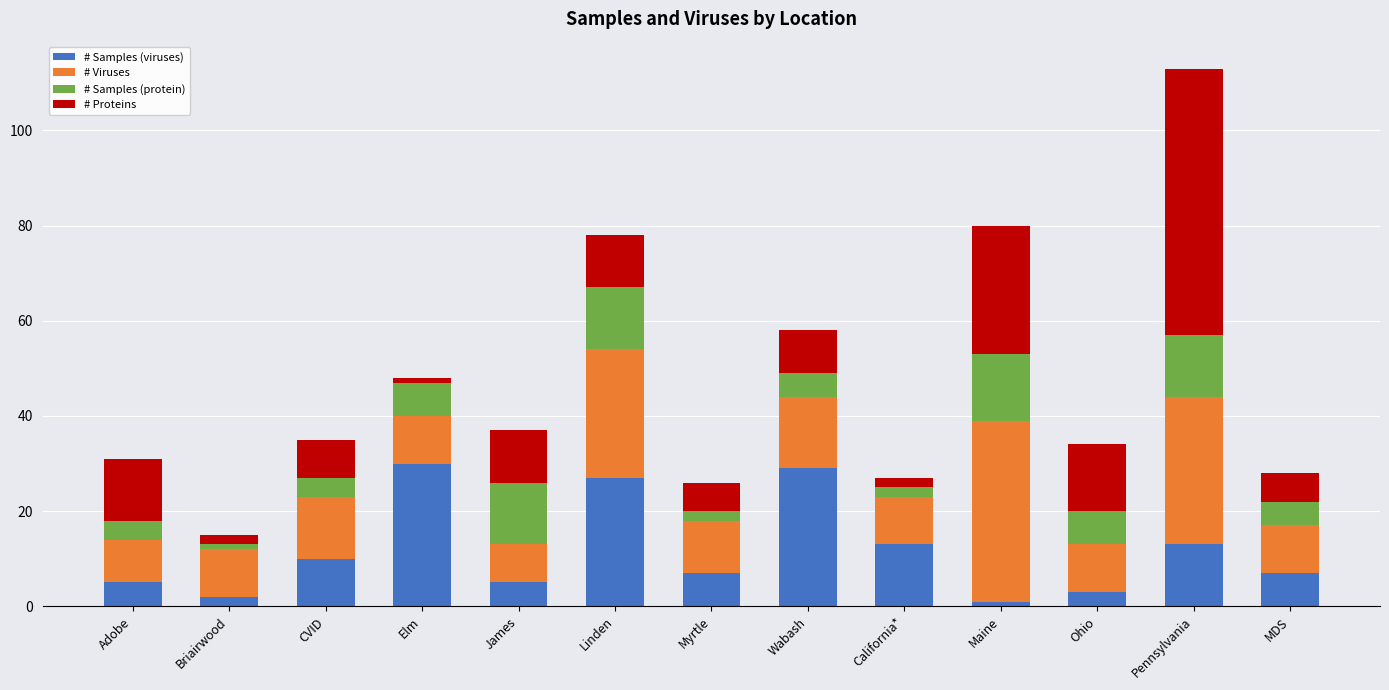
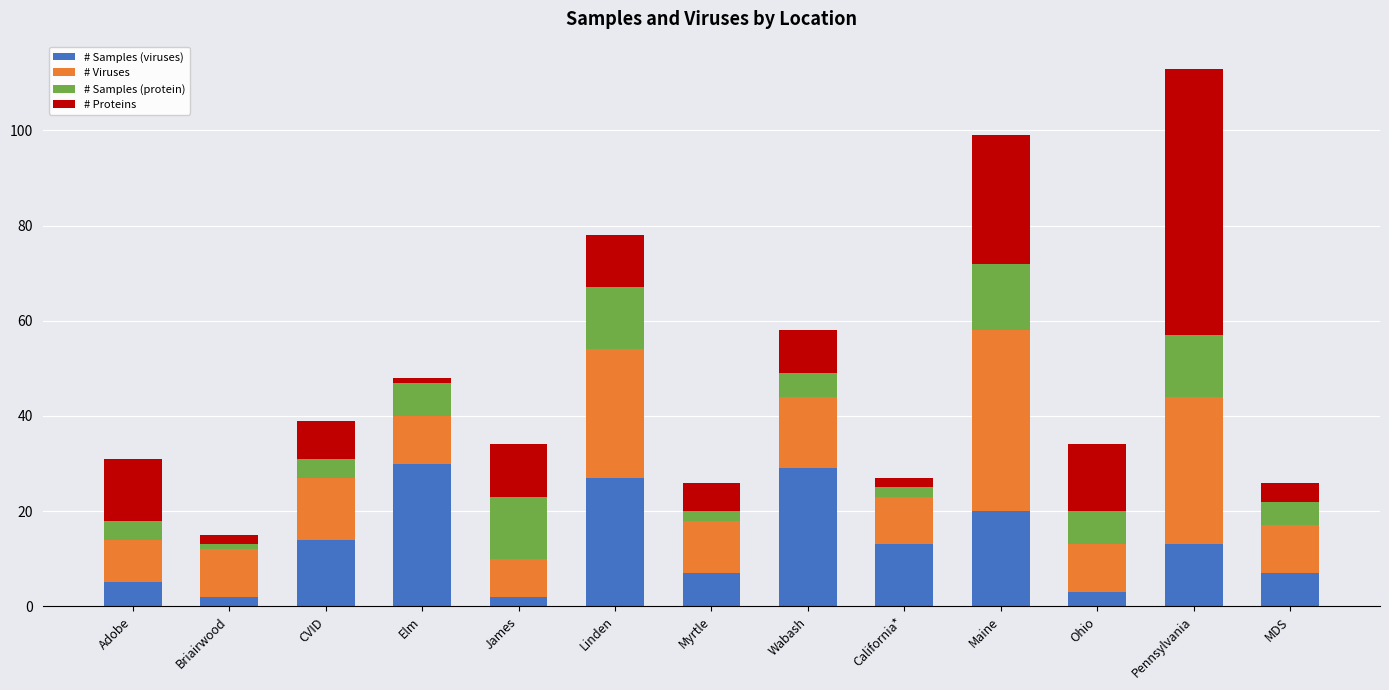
  {
    "# Samples (viruses)": {
      "Adobe": 5,
      "Briairwood": 2,
-     "CVID": 10,
+     "CVID": 14,
      "Elm": 30,
-     "James": 5,
+     "James": 2,
      "Linden": 27,
      "Myrtle": 7,
      "Wabash": 29,
      "California*": 13,
-     "Maine": 1,
+     "Maine": 20,
      "Ohio": 3,
      "Pennsylvania": 13,
      "MDS": 7
    },
    "# Viruses": {
      "Adobe": 9,
      "Briairwood": 10,
      "CVID": 13,
      "Elm": 10,
      "James": 8,
      "Linden": 27,
      "Myrtle": 11,
      "Wabash": 15,
      "California*": 10,
      "Maine": 38,
      "Ohio": 10,
      "Pennsylvania": 31,
      "MDS": 10
    },
    "# Samples (protein)": {
      "Adobe": 4,
      "Briairwood": 1,
      "CVID": 4,
      "Elm": 7,
      "James": 13,
      "Linden": 13,
      "Myrtle": 2,
      "Wabash": 5,
      "California*": 2,
      "Maine": 14,
      "Ohio": 7,
      "Pennsylvania": 13,
      "MDS": 5
    },
    "# Proteins": {
      "Adobe": 13,
      "Briairwood": 2,
      "CVID": 8,
      "Elm": 1,
      "James": 11,
      "Linden": 11,
      "Myrtle": 6,
      "Wabash": 9,
      "California*": 2,
      "Maine": 27,
      "Ohio": 14,
      "Pennsylvania": 56,
-     "MDS": 6
+     "MDS": 4
    }
  }
